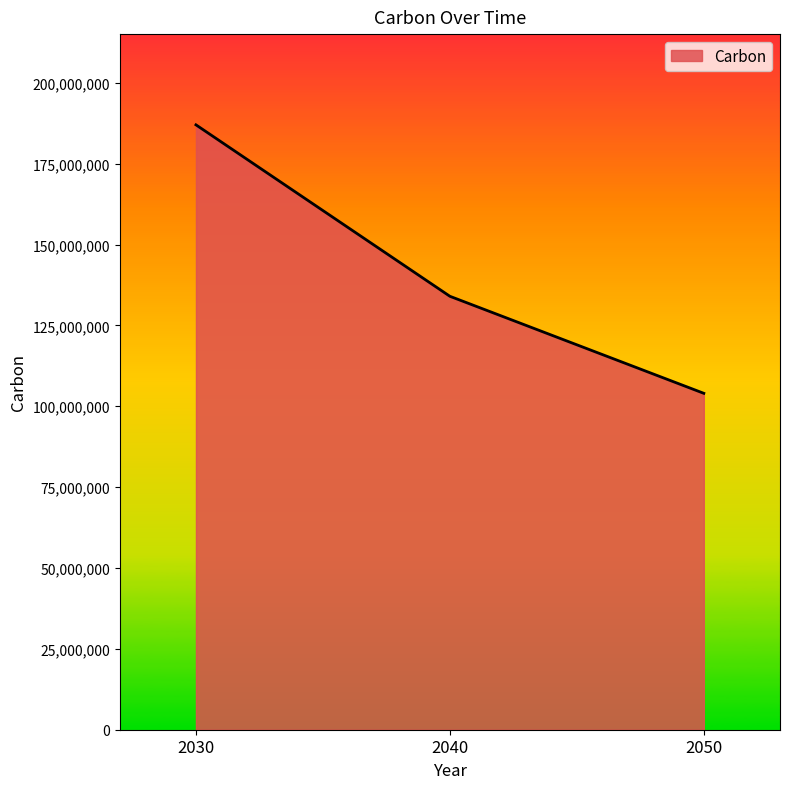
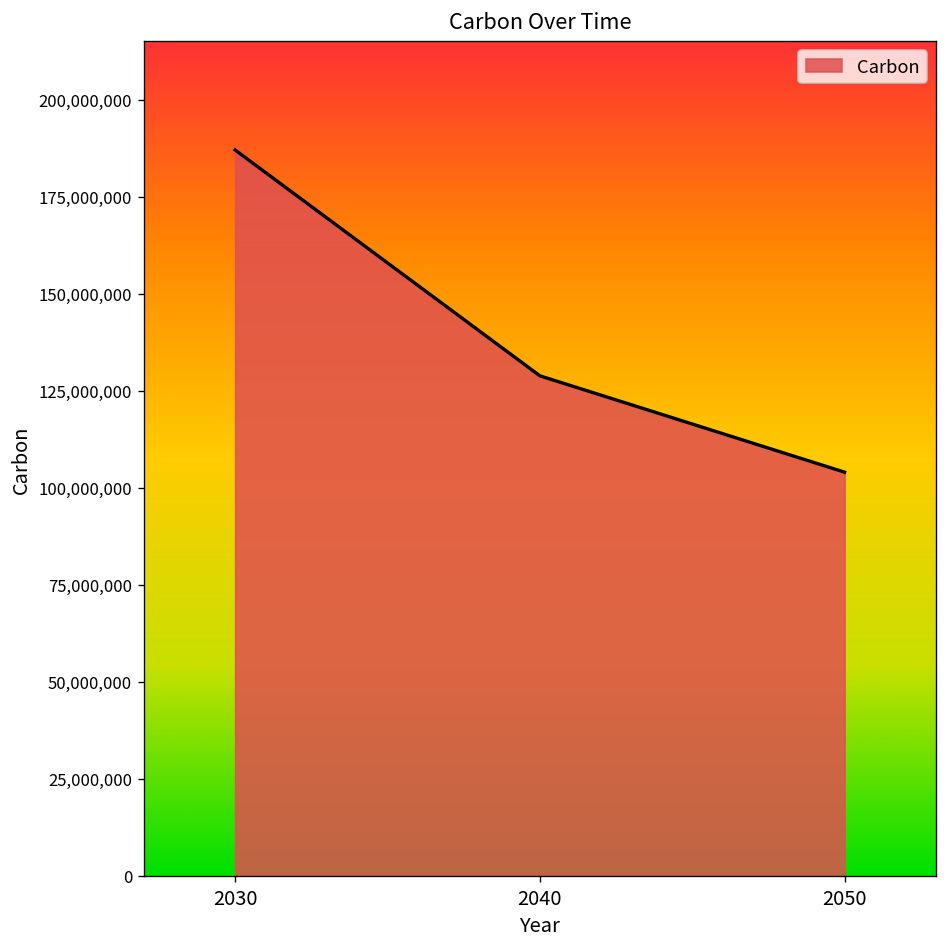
  {
    "2030": "187,000,000",
-   "2040": "134,000,000",
+   "2040": "129,000,000",
    "2050": "104,000,000"
  }
